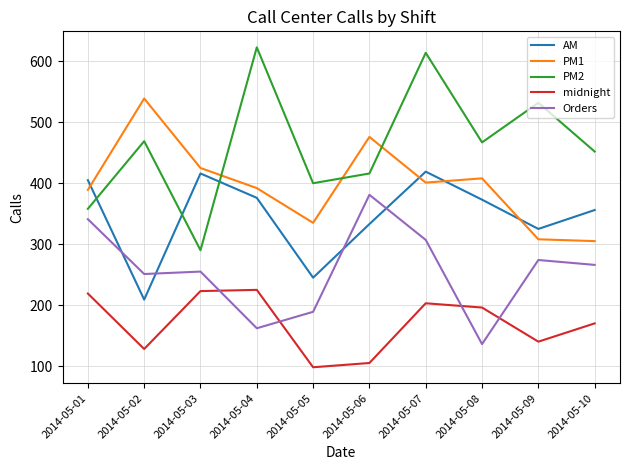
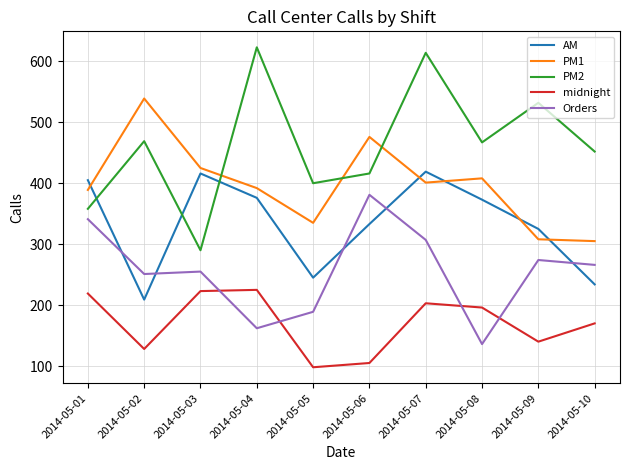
  {
    "AM": {
      "2014-05-01": 410,
      "2014-05-02": 210,
      "2014-05-03": 420,
      "2014-05-04": 380,
      "2014-05-05": 250,
      "2014-05-06": 330,
      "2014-05-07": 420,
      "2014-05-08": 370,
      "2014-05-09": 330,
-     "2014-05-10": 360
+     "2014-05-10": 230
    },
    "PM1": {
      "2014-05-01": 390,
      "2014-05-02": 540,
      "2014-05-03": 430,
      "2014-05-04": 390,
      "2014-05-05": 340,
      "2014-05-06": 480,
      "2014-05-07": 400,
      "2014-05-08": 410,
      "2014-05-09": 310,
      "2014-05-10": 310
    },
    "PM2": {
      "2014-05-01": 360,
      "2014-05-02": 470,
      "2014-05-03": 290,
      "2014-05-04": 620,
      "2014-05-05": 400,
      "2014-05-06": 420,
      "2014-05-07": 610,
      "2014-05-08": 470,
      "2014-05-10": 450
    },
    "midnight": {
      "2014-05-01": 220,
      "2014-05-02": 130,
      "2014-05-03": 220,
      "2014-05-04": 230,
      "2014-05-05": 100,
      "2014-05-06": 110,
      "2014-05-07": 200,
      "2014-05-08": 200,
      "2014-05-09": 140,
      "2014-05-10": 170
    },
    "Orders": {
      "2014-05-01": 340,
      "2014-05-02": 250,
      "2014-05-03": 260,
      "2014-05-04": 160,
      "2014-05-05": 190,
      "2014-05-06": 380,
      "2014-05-07": 310,
      "2014-05-08": 140,
      "2014-05-09": 270,
      "2014-05-10": 270
    }
  }
